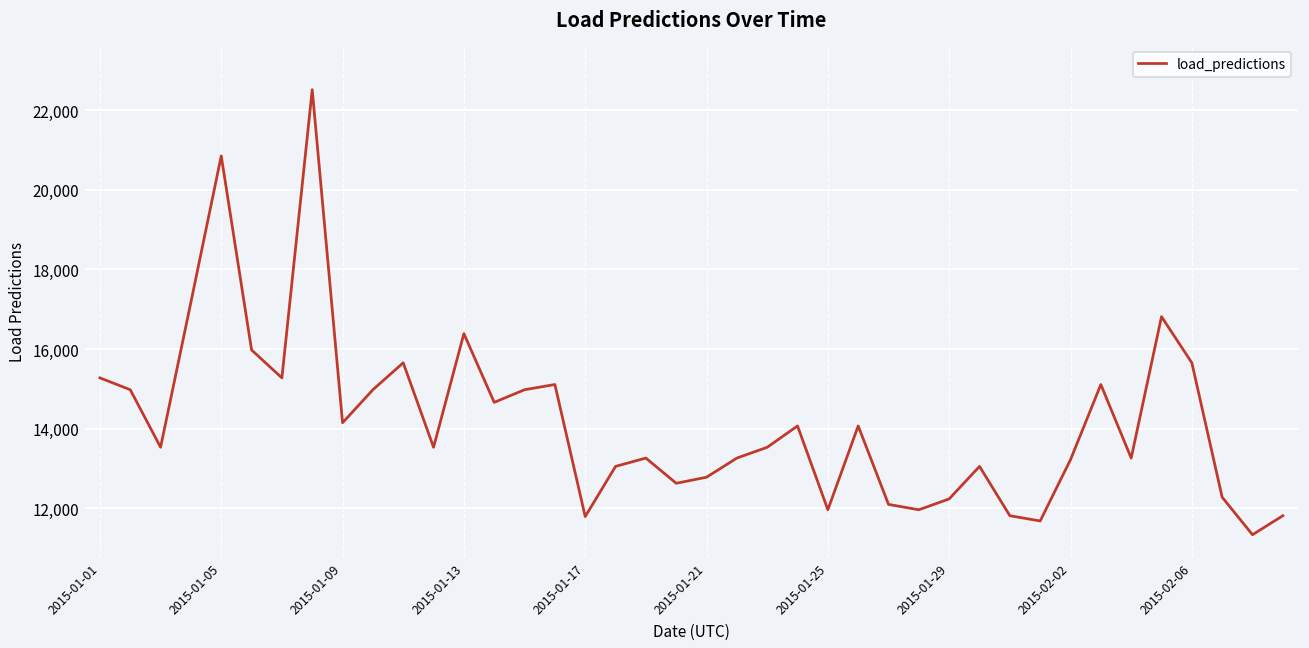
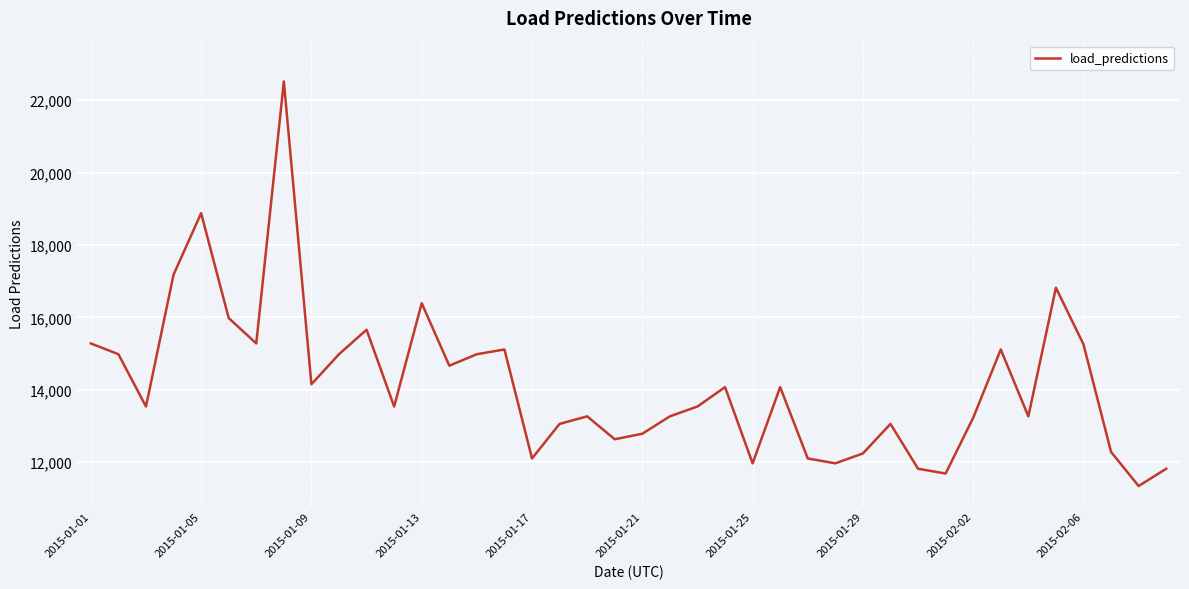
  {
    "2015-01-01": "15,300",
-   "2015-01-05": "20,900",
+   "2015-01-05": "18,900",
    "2015-01-09": "14,200",
    "2015-01-13": "16,400",
-   "2015-01-17": "11,800",
+   "2015-01-17": "12,100",
    "2015-01-21": "12,800",
    "2015-01-25": "12,000",
    "2015-01-29": "12,200",
    "2015-02-02": "13,200",
-   "2015-02-06": "15,700"
+   "2015-02-06": "15,300"
  }
